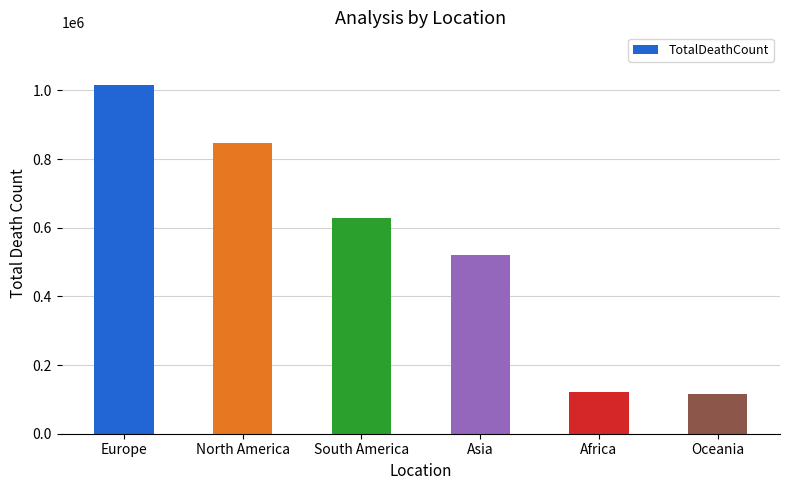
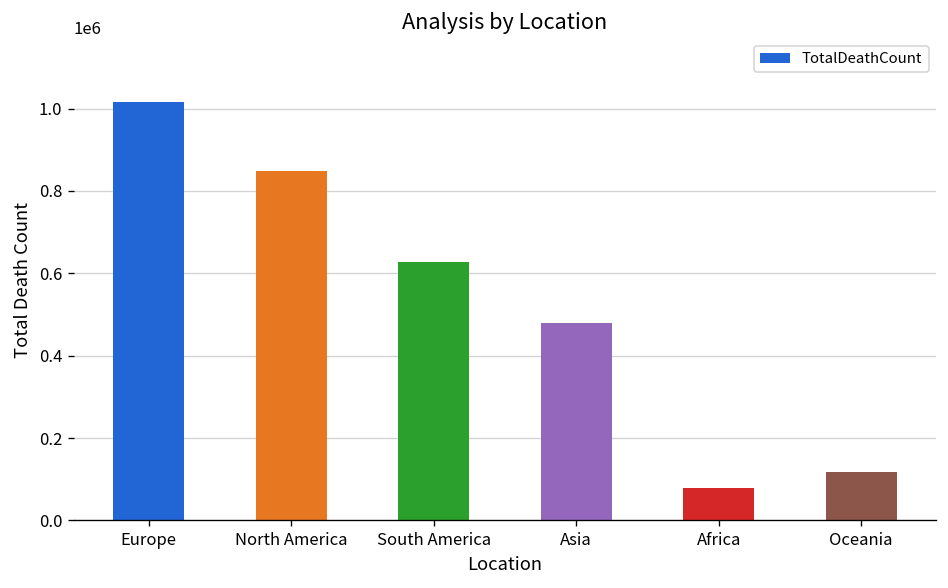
  {
    "Europe": 1020000,
    "North America": 850000,
    "South America": 630000,
-   "Asia": 520000,
-   "Africa": 120000,
+   "Asia": 480000,
+   "Africa": 80000,
    "Oceania": 120000
  }
